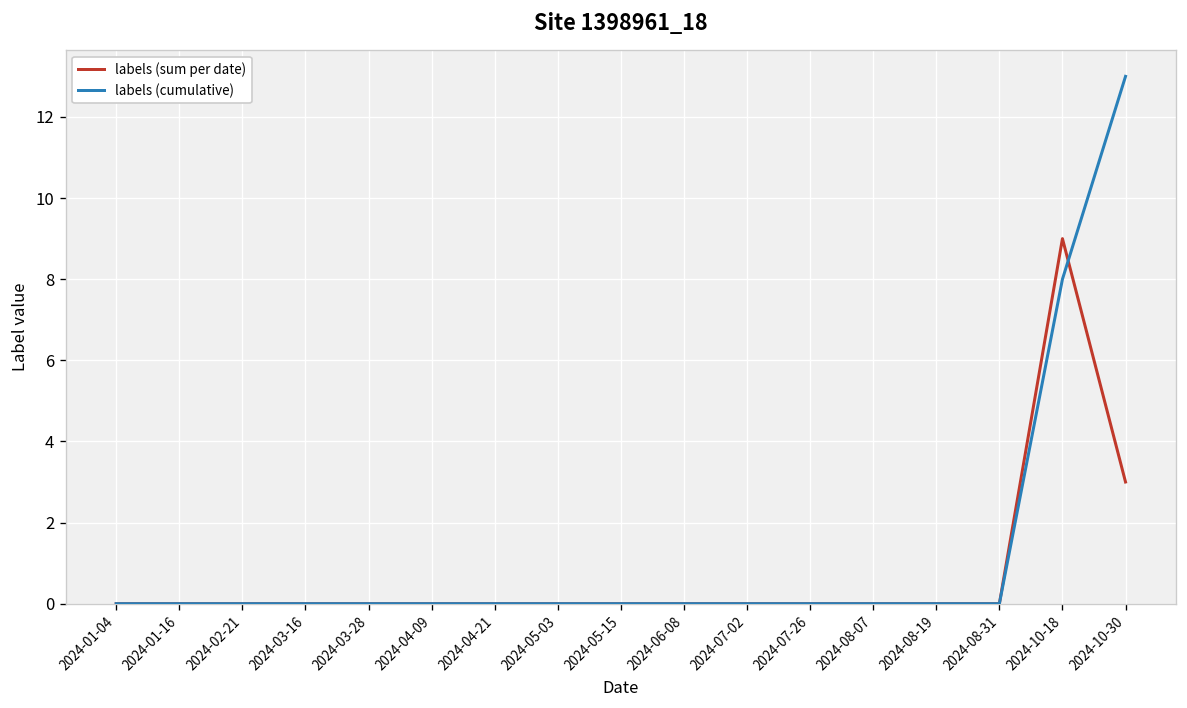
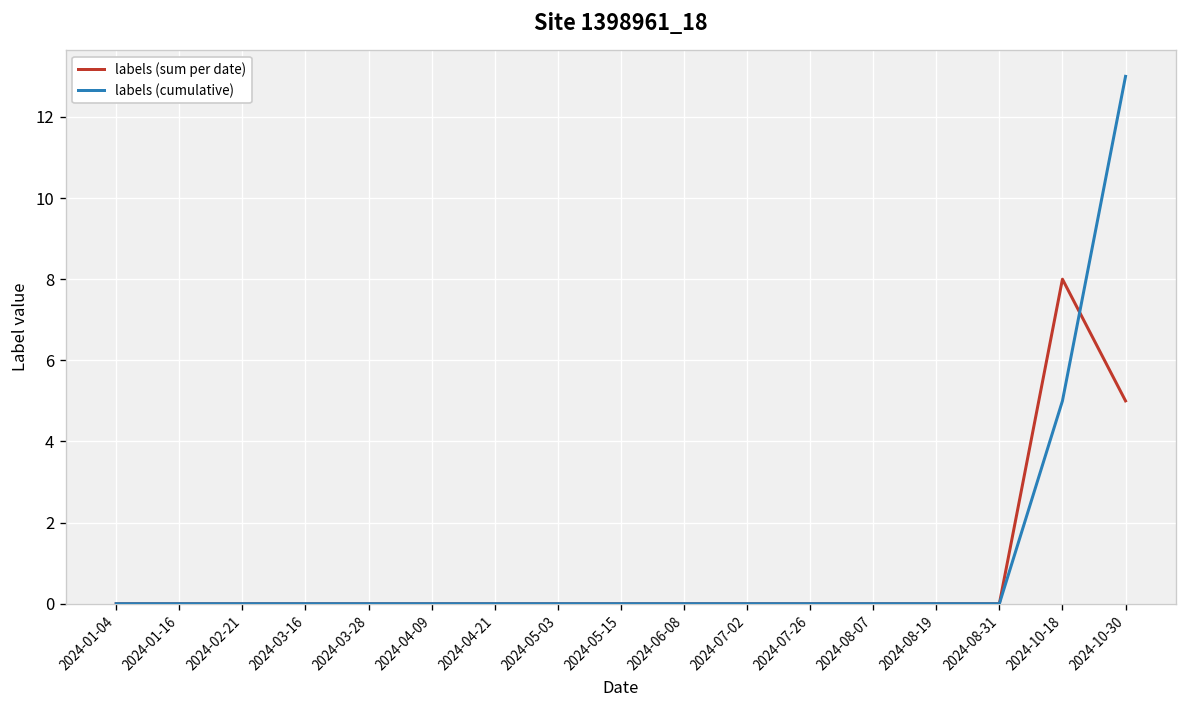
  {
    "labels (sum per date)": {
-     "2024-10-18": 9,
-     "2024-10-30": 3
+     "2024-10-18": 8,
+     "2024-10-30": 5
    },
    "labels (cumulative)": {
-     "2024-10-18": 8,
+     "2024-10-18": 5,
      "2024-10-30": 13
    }
  }
